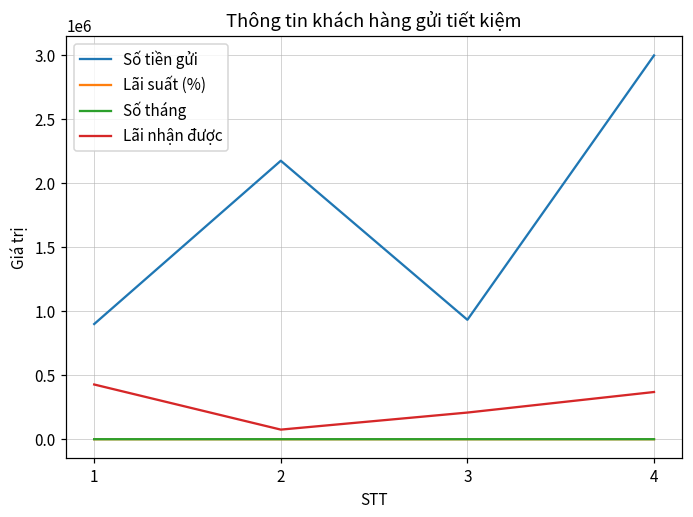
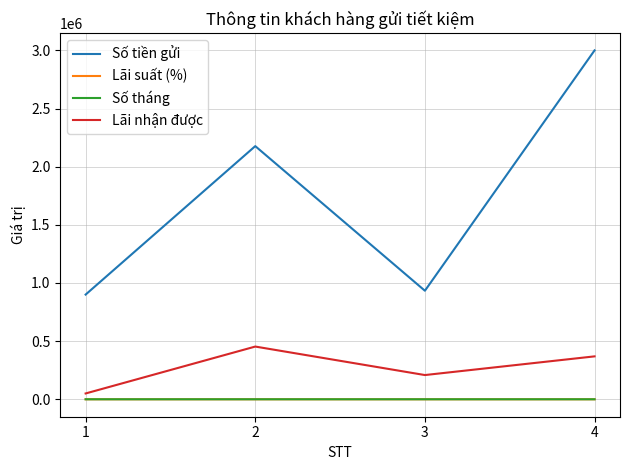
  {
    "Số tiền gửi": {
      "1": 900000,
      "2": 2180000,
      "3": 930000,
      "4": 3000000
    },
    "Số tháng": {
      "1": 0,
      "2": 0,
      "3": 0,
      "4": 0
    },
    "Lãi nhận được": {
-     "1": 430000,
-     "2": 80000,
+     "1": 50000,
+     "2": 450000,
      "3": 210000,
      "4": 370000
    }
  }
